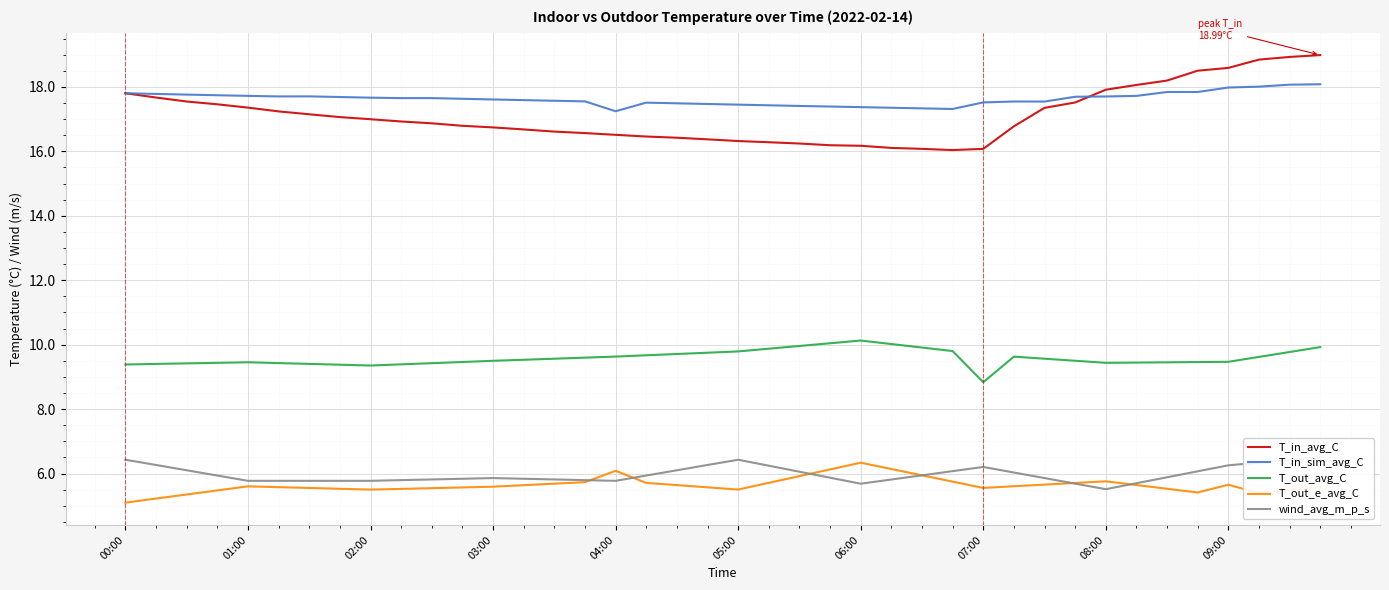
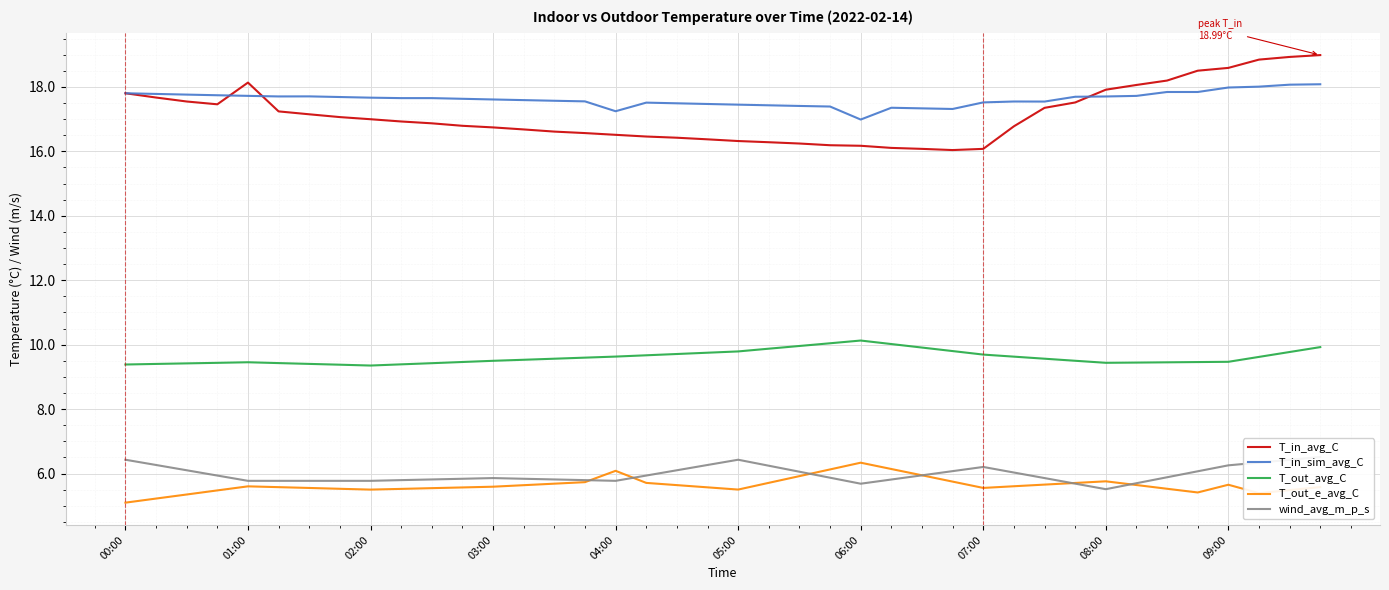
  {
    "T_in_avg_C": {
-     "01:00": 17.4,
+     "01:00": 18.1,
      "02:00": 17.0,
      "03:00": 16.7,
      "04:00": 16.5,
      "05:00": 16.3,
      "06:00": 16.2,
      "07:00": 16.1,
      "08:00": 17.9,
      "09:00": 18.6
    },
    "T_in_sim_avg_C": {
      "01:00": 17.7,
      "02:00": 17.7,
      "03:00": 17.6,
      "04:00": 17.2,
      "05:00": 17.4,
-     "06:00": 17.4,
+     "06:00": 17.0,
      "07:00": 17.5,
      "08:00": 17.7,
      "09:00": 18.0
    },
    "T_out_avg_C": {
      "00:00": 9.4,
      "01:00": 9.5,
      "02:00": 9.4,
      "03:00": 9.5,
      "04:00": 9.6,
      "05:00": 9.8,
      "06:00": 10.1,
-     "07:00": 8.8,
+     "07:00": 9.7,
      "08:00": 9.4,
      "09:00": 9.5
    },
    "T_out_e_avg_C": {
      "00:00": 5.1,
      "01:00": 5.6,
      "02:00": 5.5,
      "03:00": 5.6,
      "04:00": 6.1,
      "05:00": 5.5,
      "06:00": 6.3,
      "07:00": 5.6,
      "08:00": 5.8,
      "09:00": 5.7
    },
    "wind_avg_m_p_s": {
      "00:00": 6.4,
      "01:00": 5.8,
      "02:00": 5.8,
      "03:00": 5.9,
      "04:00": 5.8,
      "05:00": 6.4,
      "06:00": 5.7,
      "07:00": 6.2,
      "08:00": 5.5,
      "09:00": 6.3
    }
  }
